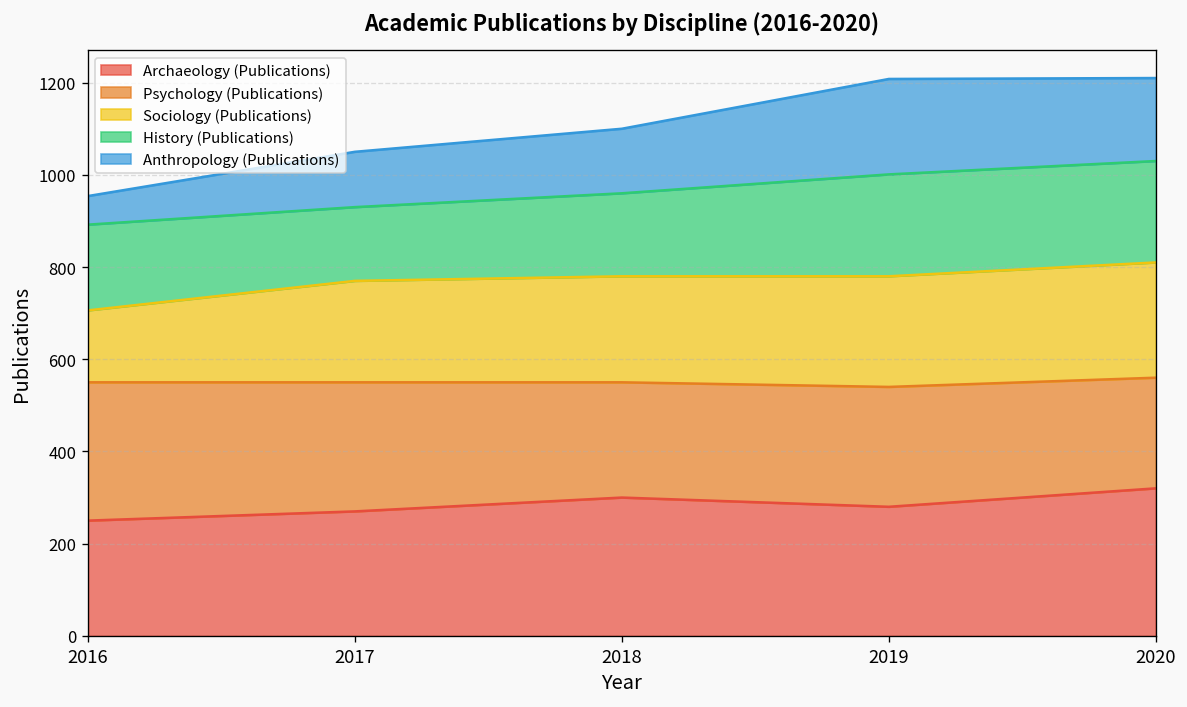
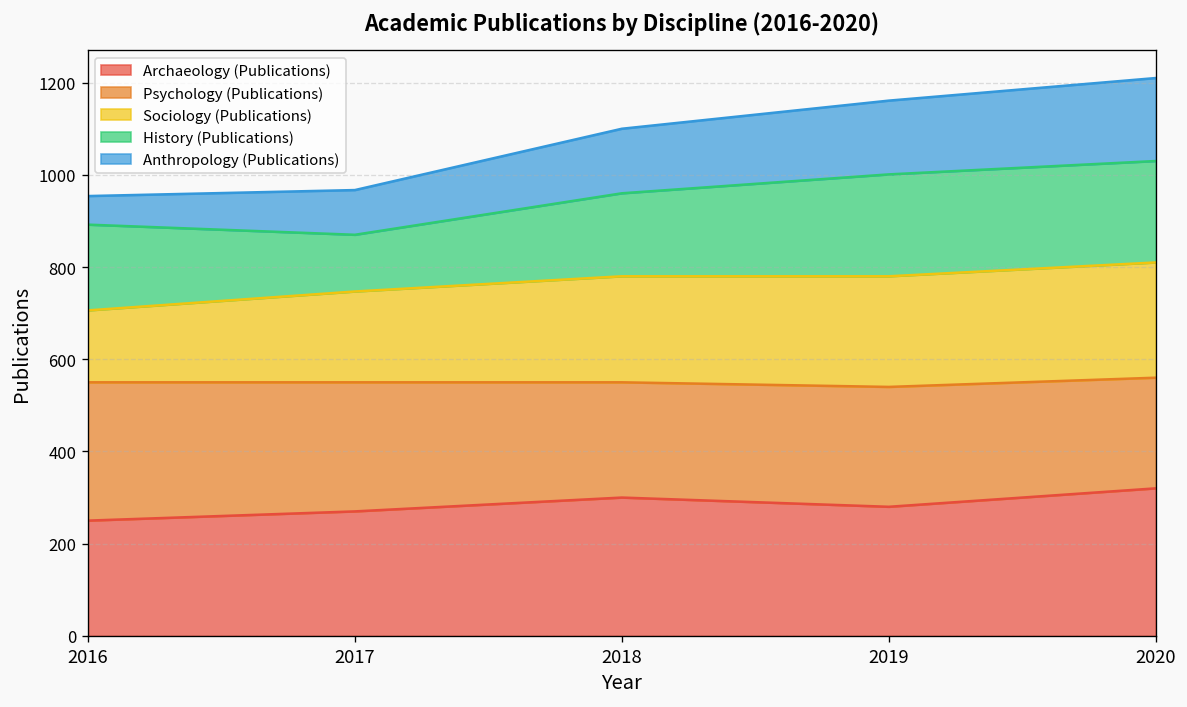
  {
    "Sociology (Publications)": {
      "2016": 160,
-     "2017": 220,
+     "2017": 200,
      "2018": 230,
      "2019": 240,
      "2020": 250
    },
    "History (Publications)": {
      "2016": 190,
-     "2017": 160,
+     "2017": 120,
      "2018": 180,
      "2019": 220,
      "2020": 220
    },
    "Anthropology (Publications)": {
      "2016": 60,
-     "2017": 120,
+     "2017": 100,
      "2018": 140,
-     "2019": 210,
+     "2019": 160,
      "2020": 180
    }
  }
